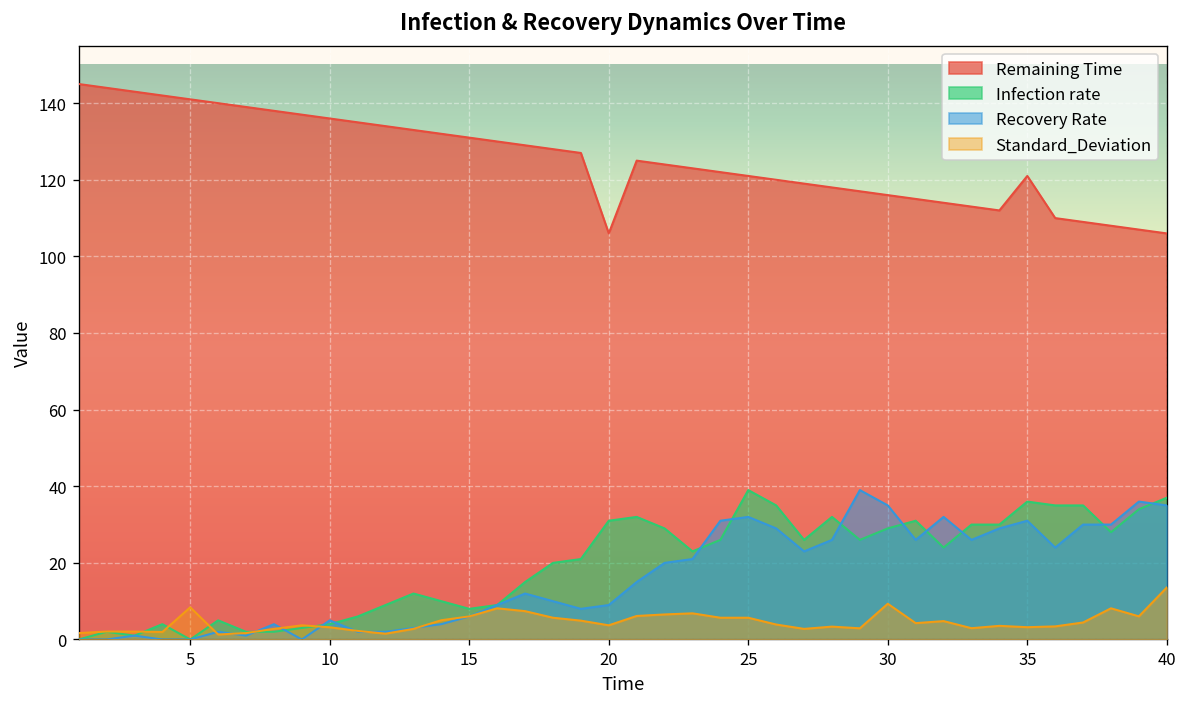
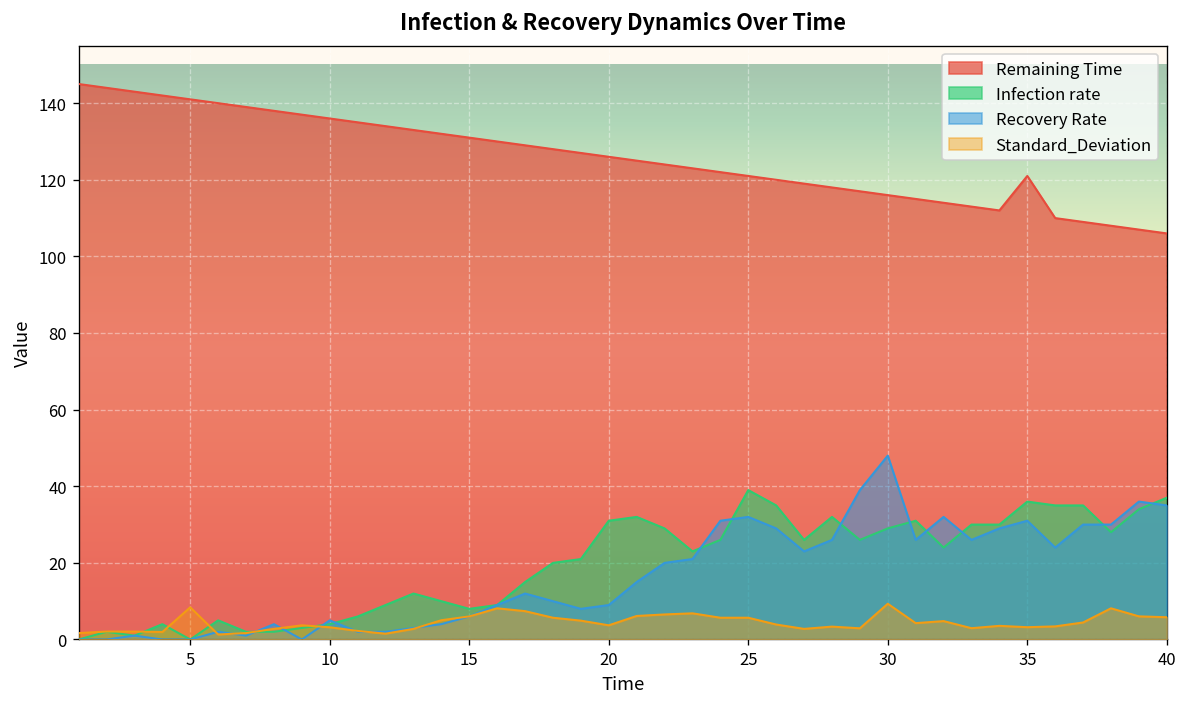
  {
    "Remaining Time": {
      "5": 141,
      "10": 136,
      "15": 131,
-     "20": 106,
+     "20": 126,
      "25": 121,
      "30": 116,
      "35": 121,
      "40": 106
    },
    "Infection rate": {
      "15": 8,
      "20": 31,
      "25": 39,
      "30": 29,
      "35": 36,
      "40": 37
    },
    "Recovery Rate": {
      "10": 5,
      "20": 9,
      "25": 32,
-     "30": 35,
+     "30": 48,
      "35": 31,
      "40": 35
    },
    "Standard_Deviation": {
      "5": 8,
      "20": 4,
      "25": 6,
      "30": 9,
      "35": 3,
-     "40": 14
+     "40": 6
    }
  }
